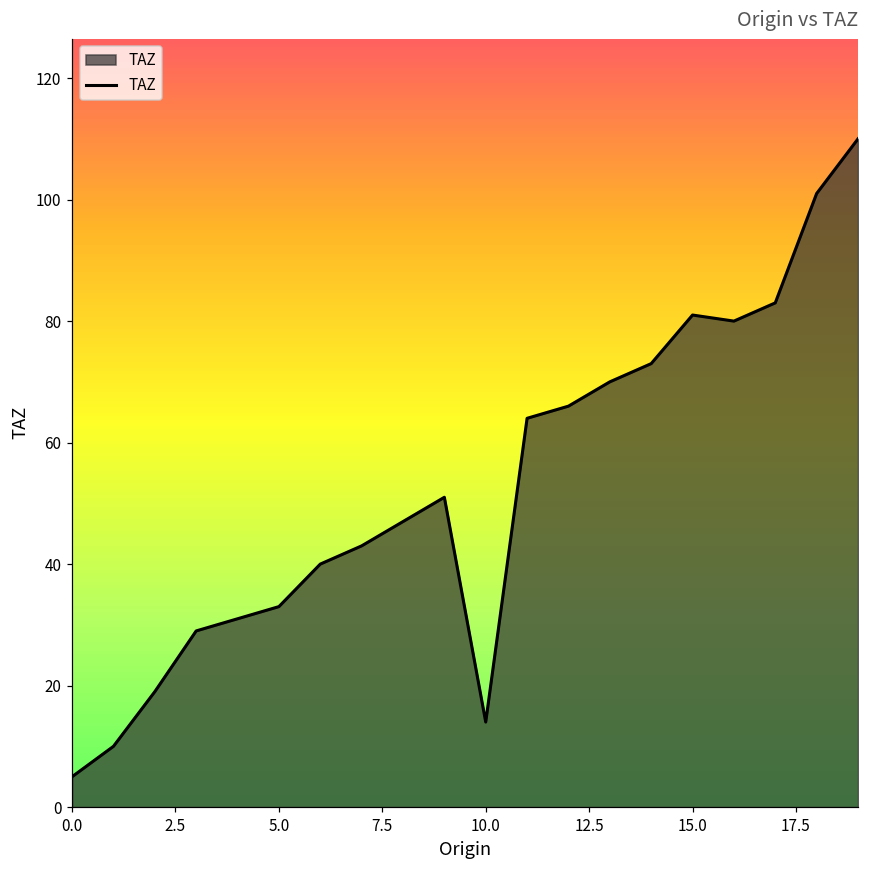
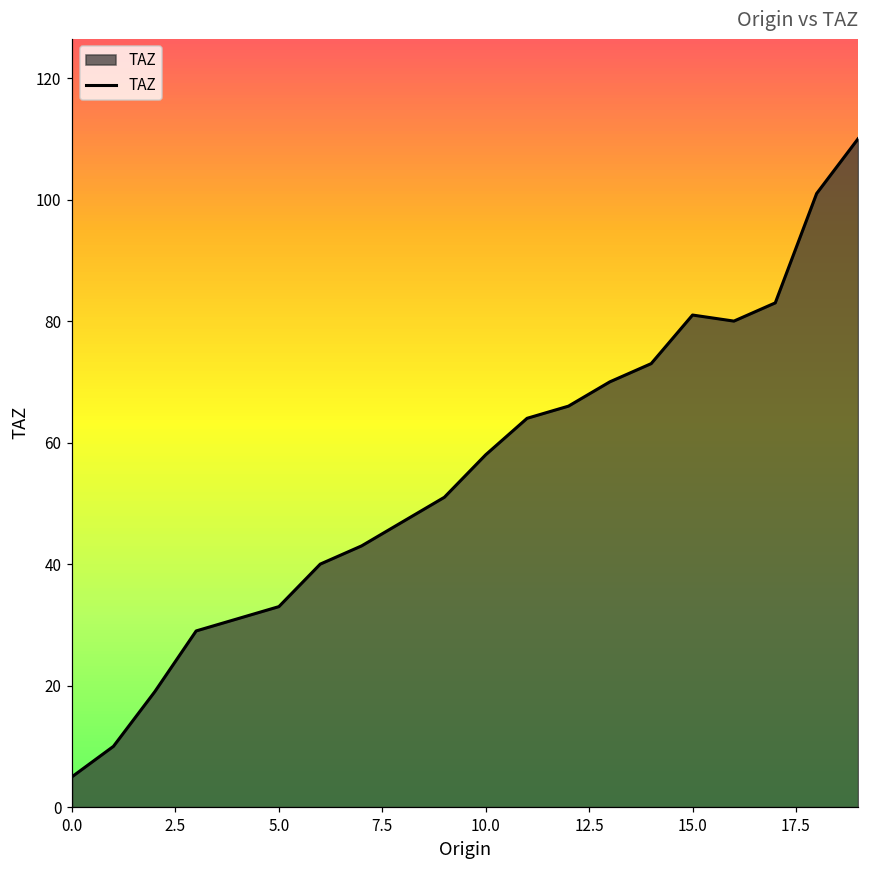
  {
    "0.0": 5,
    "5.0": 33,
-   "10.0": 14,
+   "10.0": 58,
    "15.0": 81
  }
